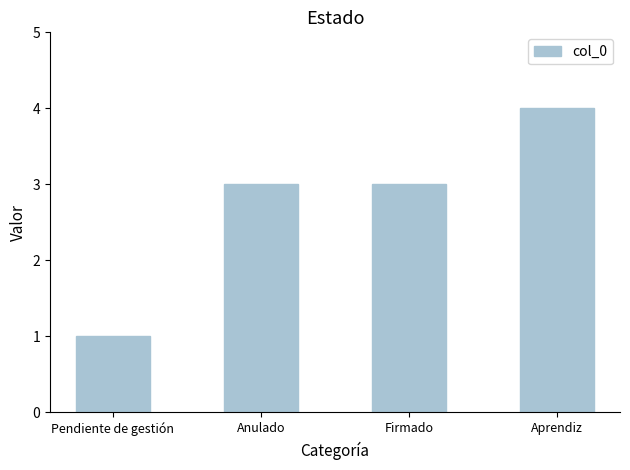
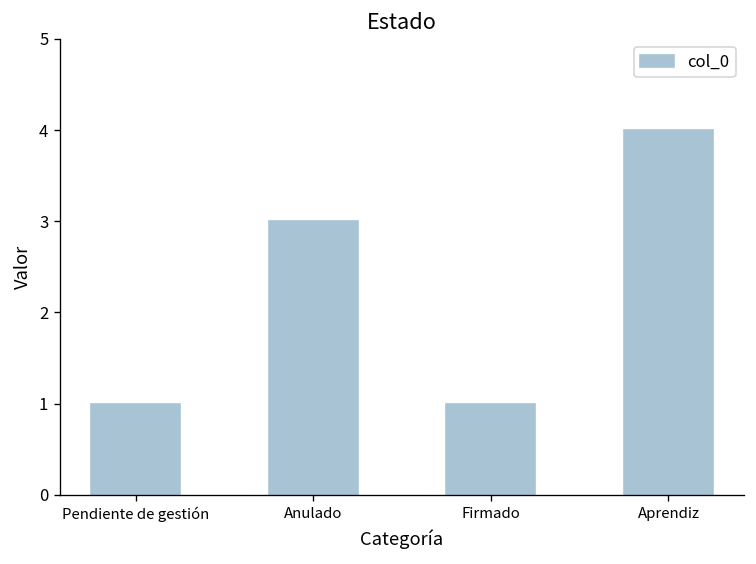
  {
    "Pendiente de gestión": 1,
    "Anulado": 3,
-   "Firmado": 3,
+   "Firmado": 1,
    "Aprendiz": 4
  }
